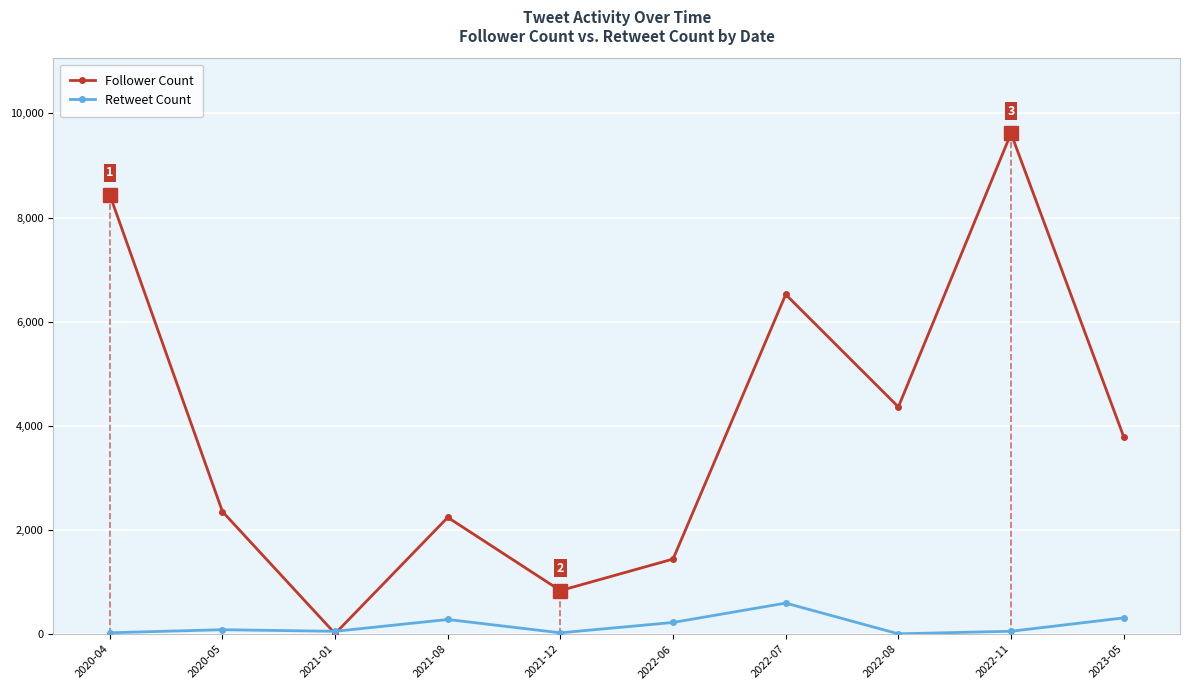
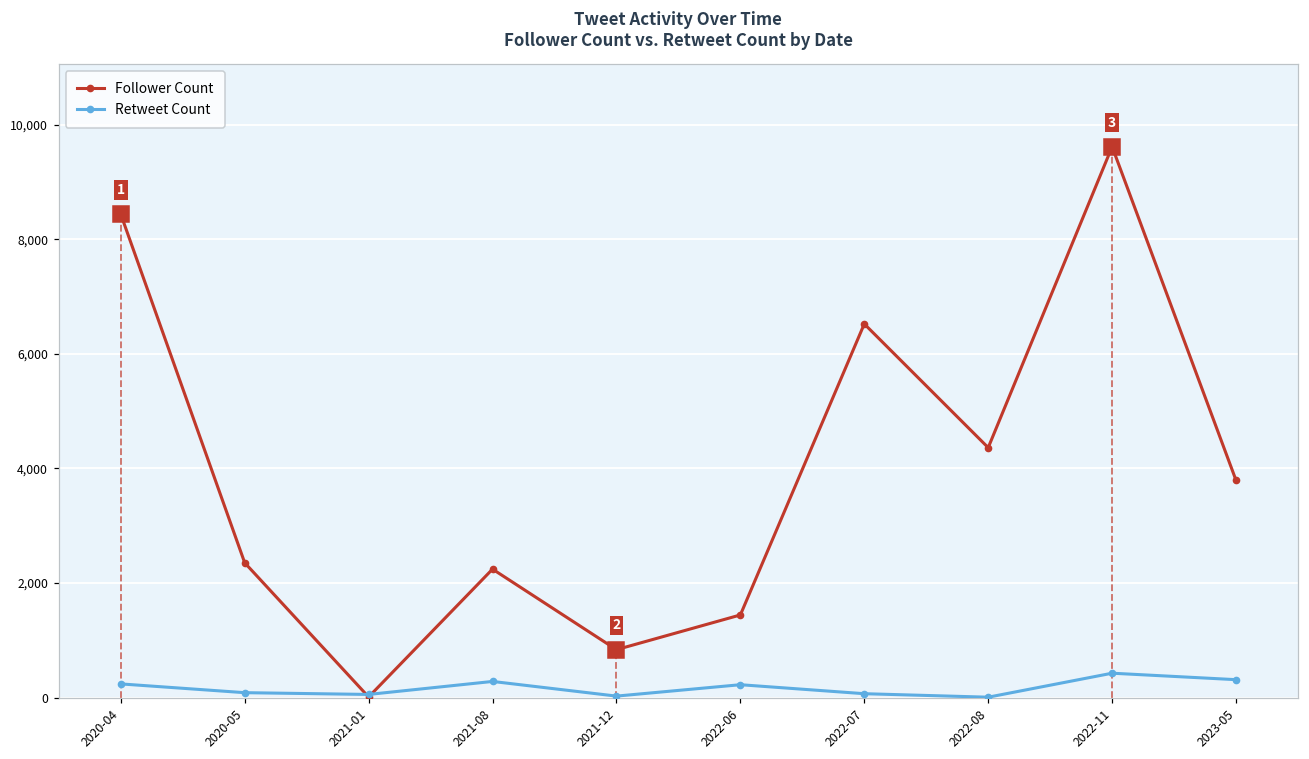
  {
    "Retweet Count": {
-     "2020-04": 0,
+     "2020-04": 200,
      "2020-05": 100,
      "2021-08": 300,
      "2021-12": 0,
      "2022-06": 200,
-     "2022-07": 600,
+     "2022-07": 100,
      "2022-08": 0,
-     "2022-11": 100,
+     "2022-11": 400,
      "2023-05": 300
    }
  }
